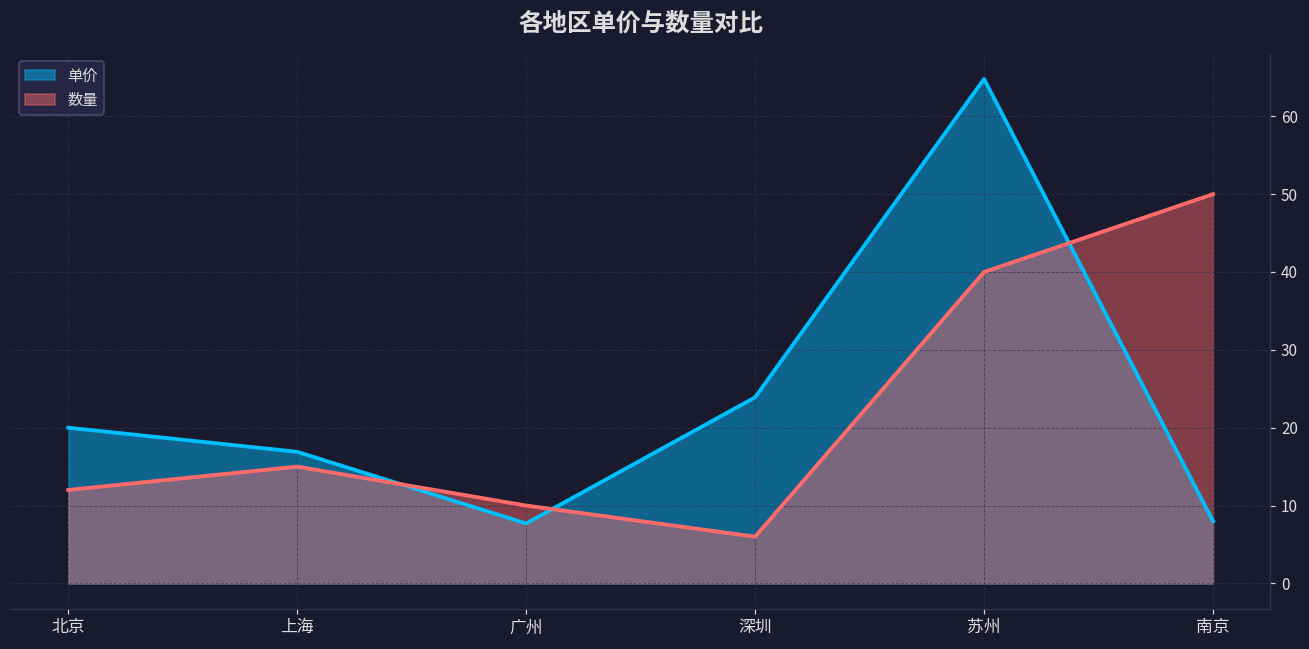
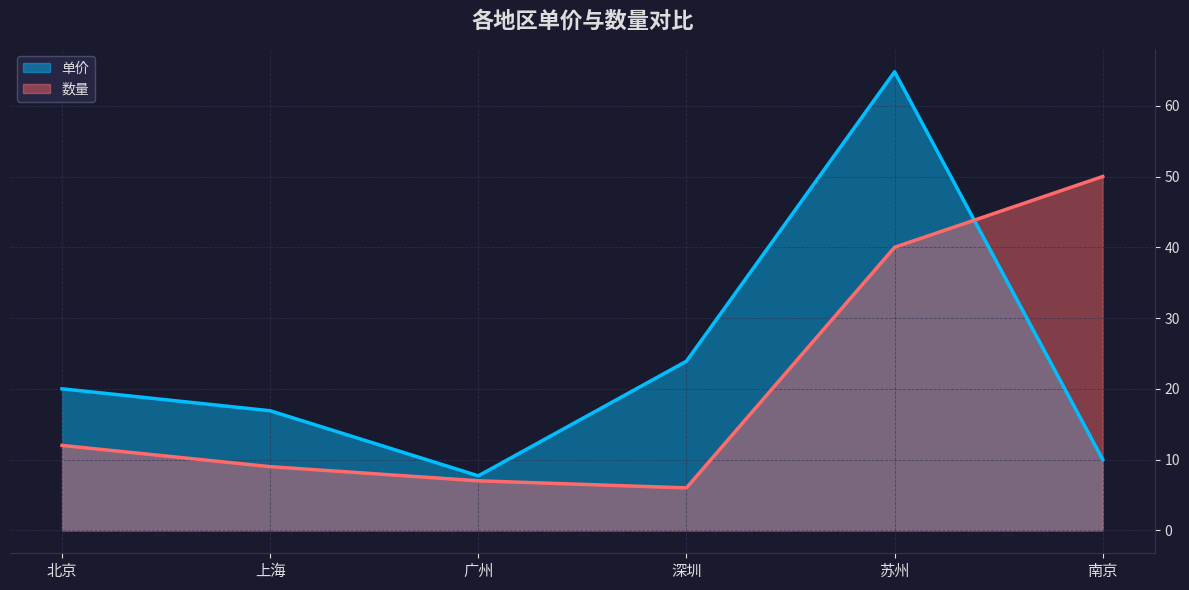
  {
    "单价": {
      "北京": 20,
      "上海": 17,
      "广州": 8,
      "深圳": 24,
      "苏州": 65,
-     "南京": 8
+     "南京": 10
    },
    "数量": {
      "北京": 12,
-     "上海": 15,
-     "广州": 10,
+     "上海": 9,
+     "广州": 7,
      "深圳": 6,
      "苏州": 40,
      "南京": 50
    }
  }
